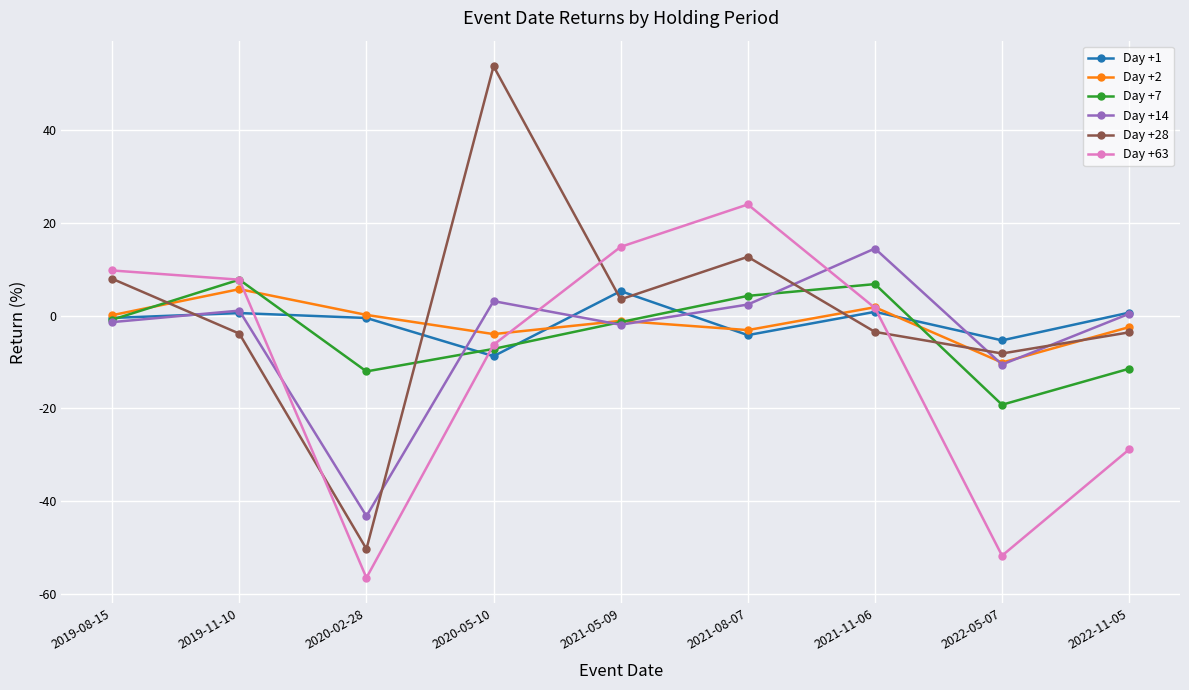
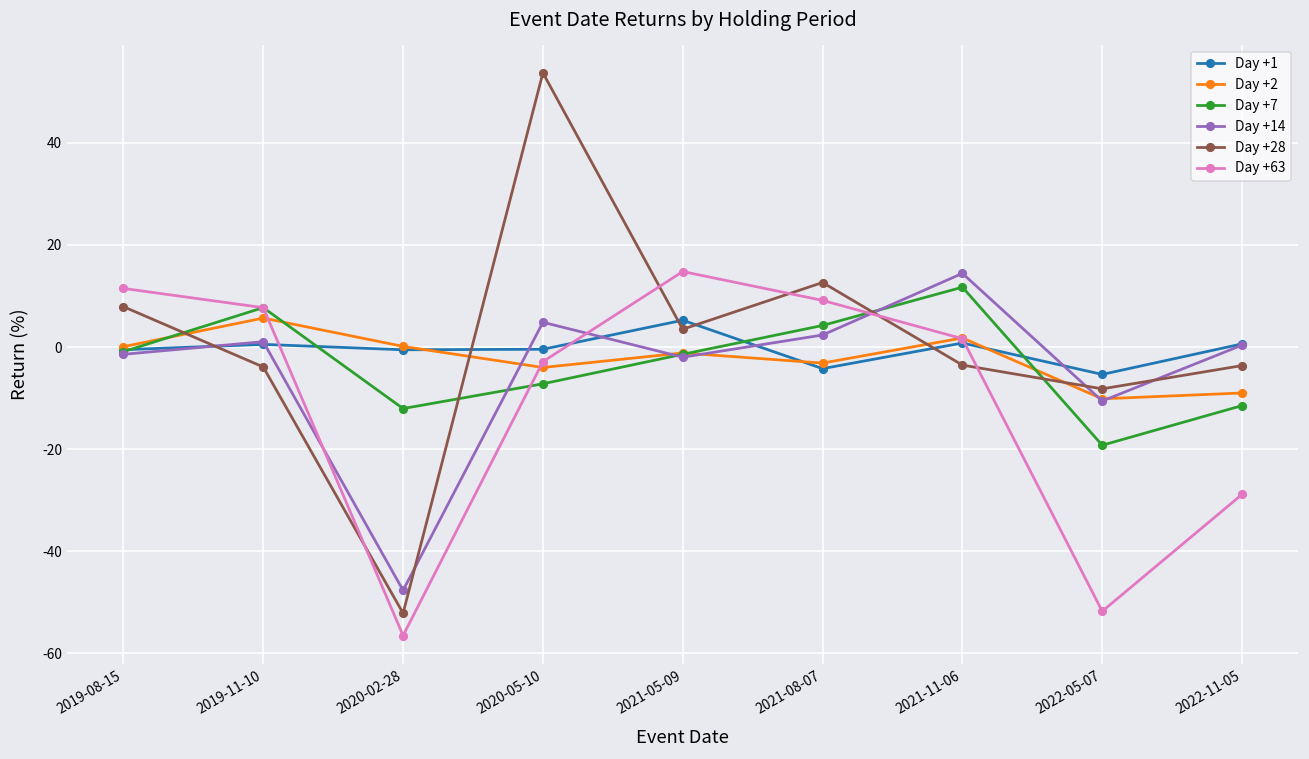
  {
    "Day +1": {
      "2020-02-28": -1,
-     "2020-05-10": -9,
+     "2020-05-10": 0,
      "2021-05-09": 5,
      "2021-08-07": -4,
      "2021-11-06": 1,
      "2022-05-07": -5
    },
    "Day +2": {
      "2019-08-15": 0,
      "2019-11-10": 6,
      "2020-02-28": 0,
      "2020-05-10": -4,
      "2021-08-07": -3,
-     "2022-11-05": -2
+     "2022-11-05": -9
    },
    "Day +7": {
      "2020-02-28": -12,
      "2020-05-10": -7,
      "2021-08-07": 4,
-     "2021-11-06": 7,
+     "2021-11-06": 12,
      "2022-05-07": -19,
      "2022-11-05": -11
    },
    "Day +14": {
-     "2020-02-28": -43,
-     "2020-05-10": 3,
+     "2020-02-28": -48,
+     "2020-05-10": 5,
      "2021-05-09": -2,
      "2021-08-07": 2,
      "2021-11-06": 14
    },
    "Day +28": {
      "2019-08-15": 8,
      "2019-11-10": -4,
-     "2020-02-28": -50,
+     "2020-02-28": -52,
      "2020-05-10": 54,
      "2021-05-09": 3,
      "2021-08-07": 13,
      "2021-11-06": -4,
      "2022-05-07": -8,
      "2022-11-05": -4
    },
    "Day +63": {
-     "2019-08-15": 10,
+     "2019-08-15": 11,
      "2020-02-28": -57,
-     "2020-05-10": -6,
+     "2020-05-10": -3,
      "2021-05-09": 15,
-     "2021-08-07": 24,
+     "2021-08-07": 9,
      "2022-05-07": -52,
      "2022-11-05": -29
    }
  }
